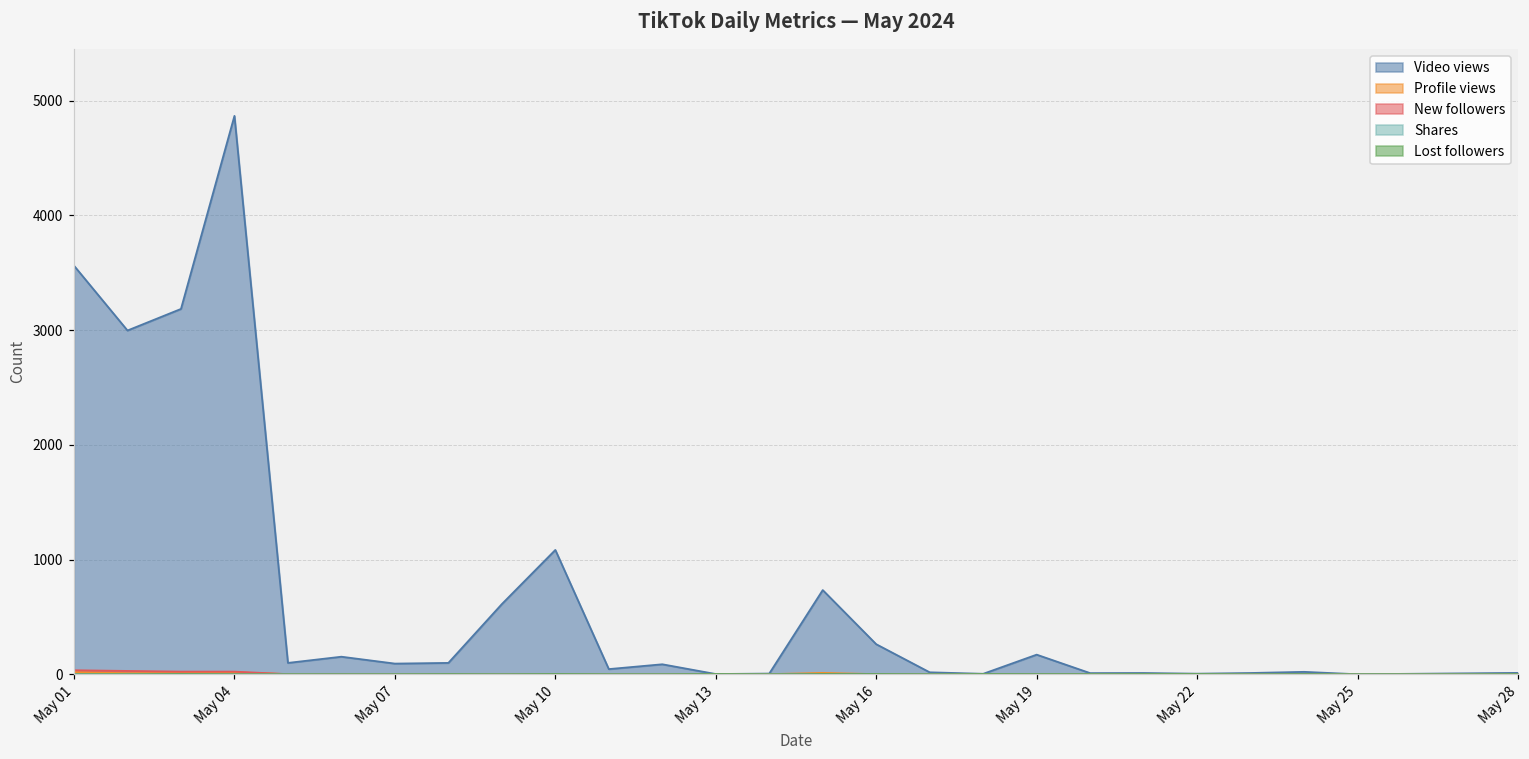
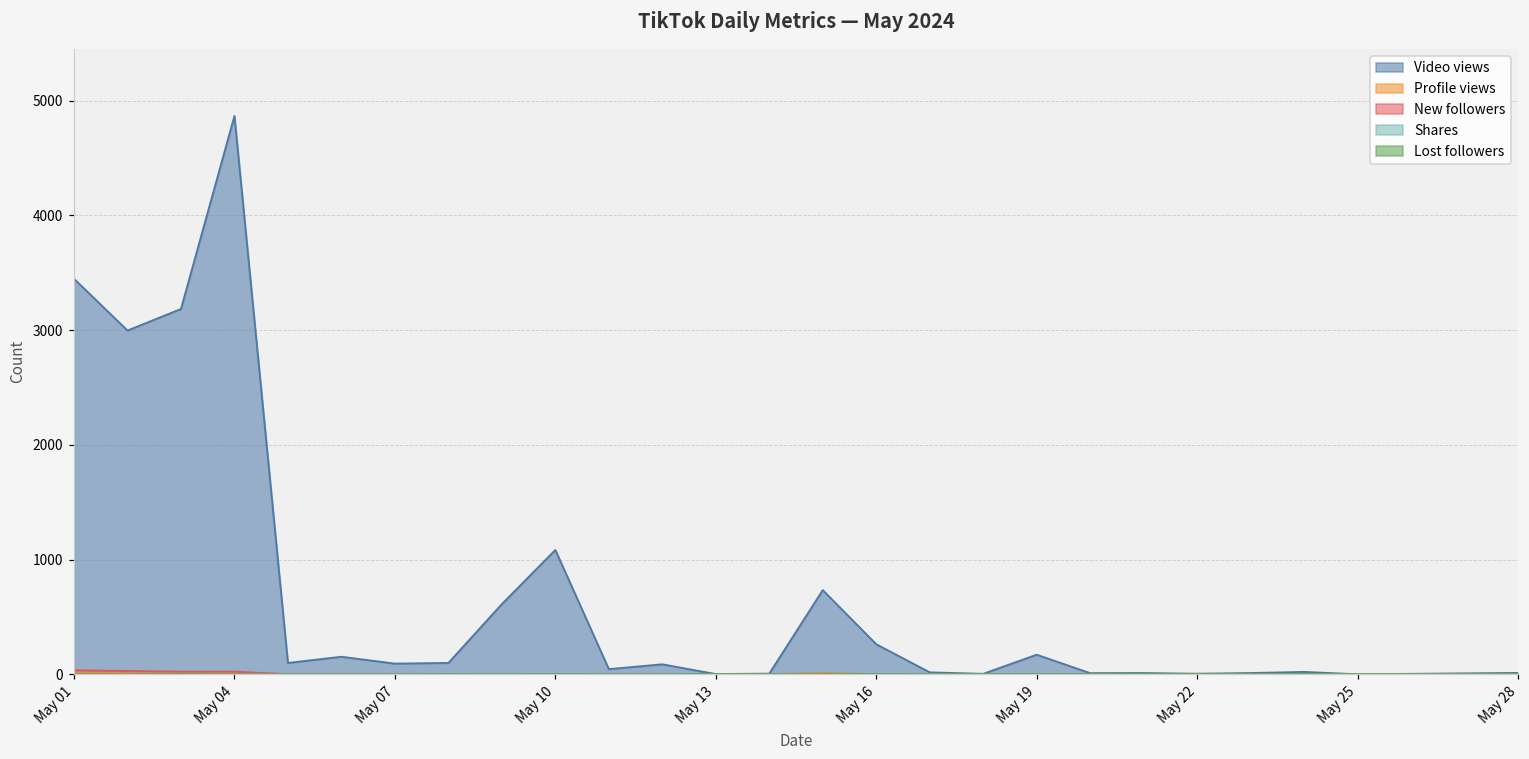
  {
    "Video views": {
-     "May 01": 3560,
+     "May 01": 3450,
      "May 04": 4870,
      "May 07": 90,
      "May 10": 1080,
      "May 16": 260,
      "May 19": 170
    }
  }
